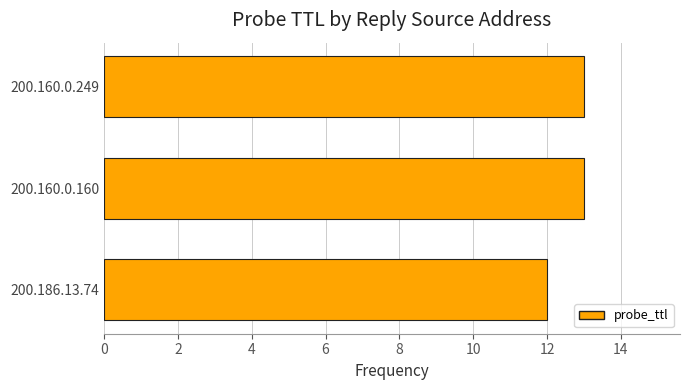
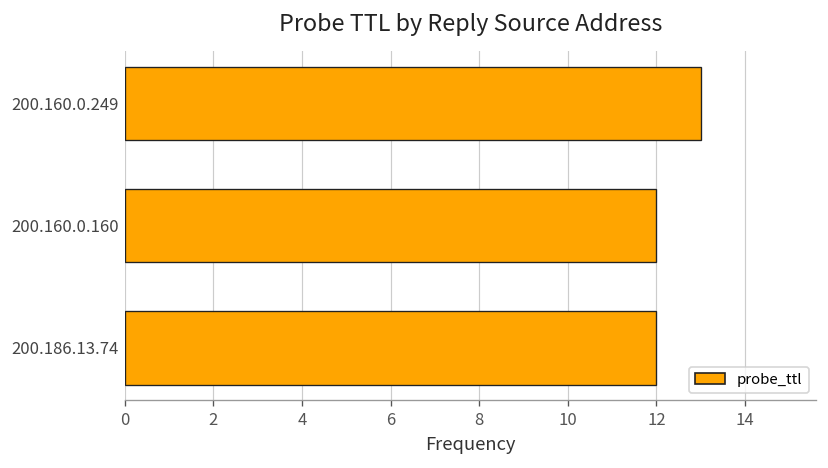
  {
    "200.160.0.249": 13,
-   "200.160.0.160": 13,
+   "200.160.0.160": 12,
    "200.186.13.74": 12
  }
